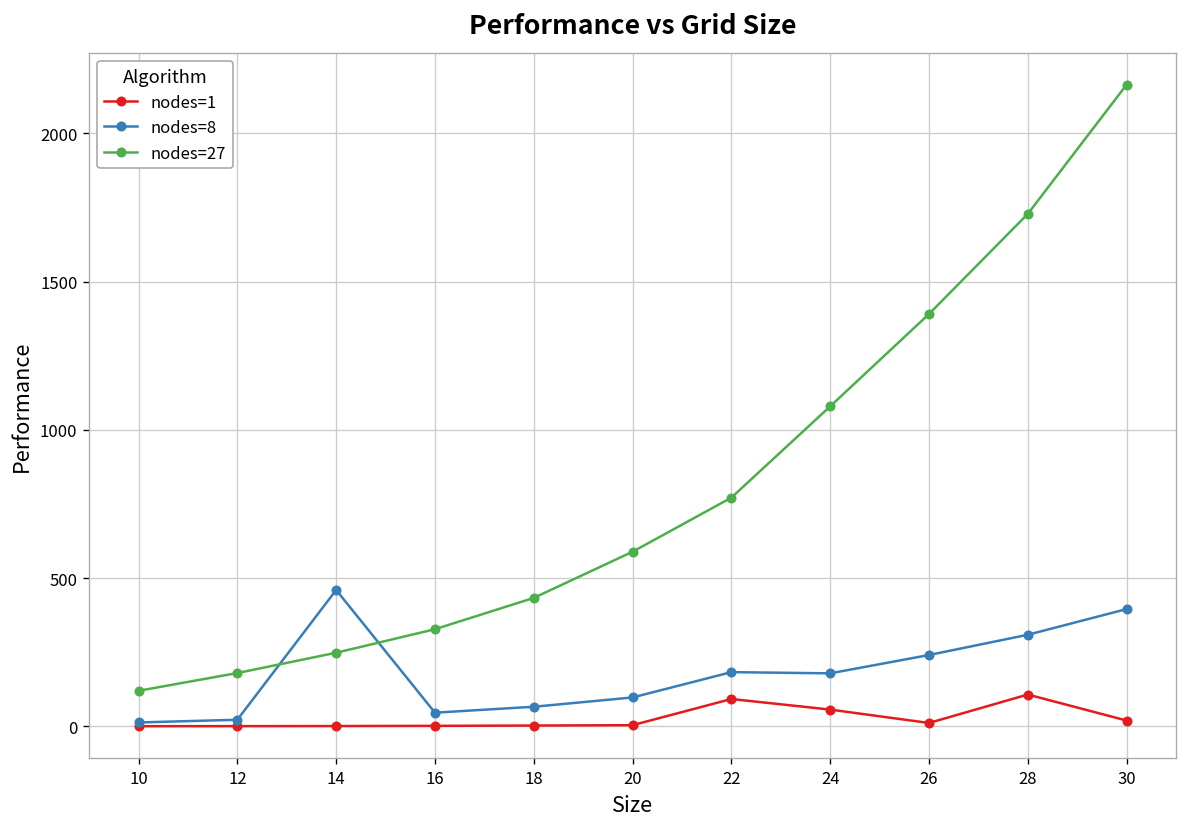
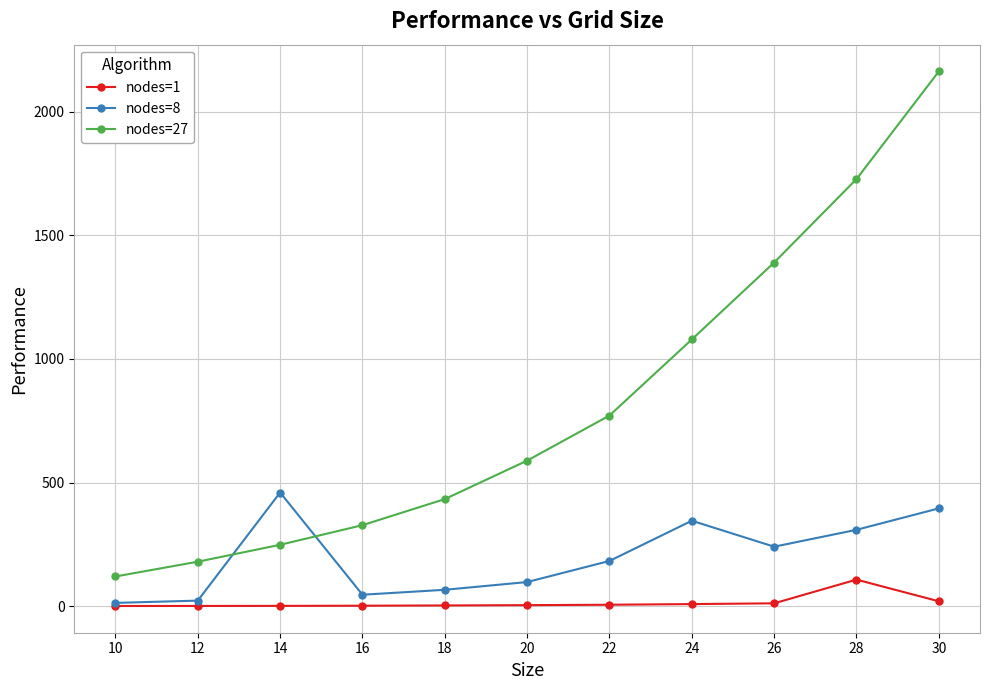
  {
    "nodes=1": {
      "10": 0,
      "12": 0,
      "14": 0,
      "16": 0,
      "18": 0,
      "20": 0,
-     "22": 90,
-     "24": 60,
+     "22": 10,
+     "24": 10,
      "26": 10,
      "28": 110,
      "30": 20
    },
    "nodes=8": {
      "10": 10,
      "12": 20,
      "14": 460,
      "16": 50,
      "18": 70,
      "20": 100,
      "22": 180,
-     "24": 180,
+     "24": 350,
      "26": 240,
      "28": 310,
      "30": 400
    },
    "nodes=27": {
      "10": 120,
      "12": 180,
      "14": 250,
      "16": 330,
      "18": 430,
      "20": 590,
      "22": 770,
      "24": 1080,
      "26": 1390,
      "28": 1730,
      "30": 2160
    }
  }
